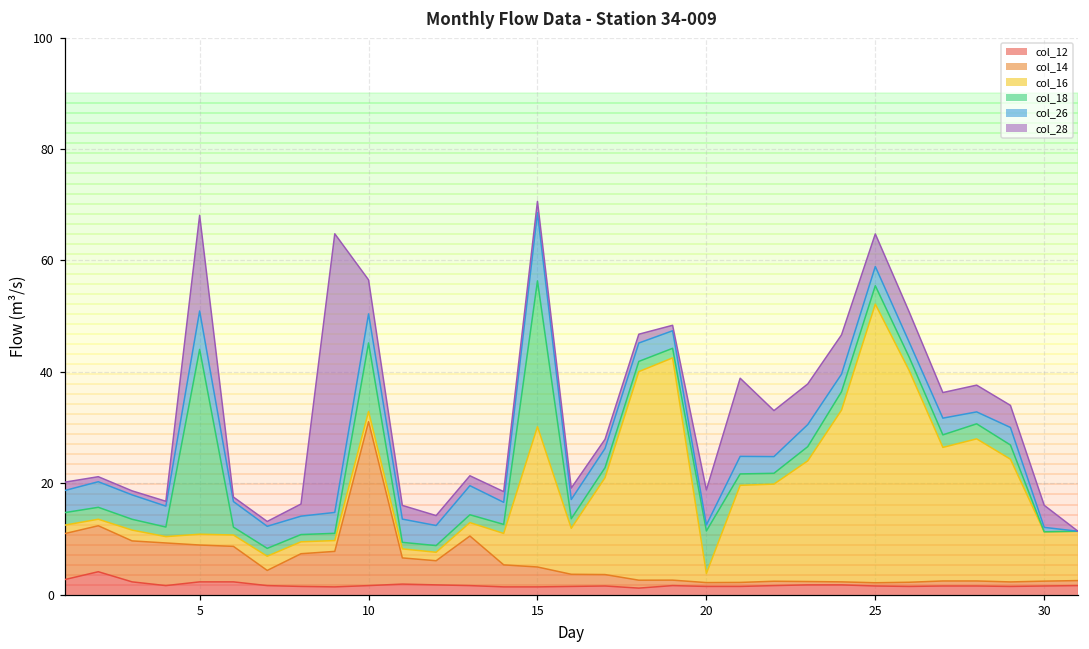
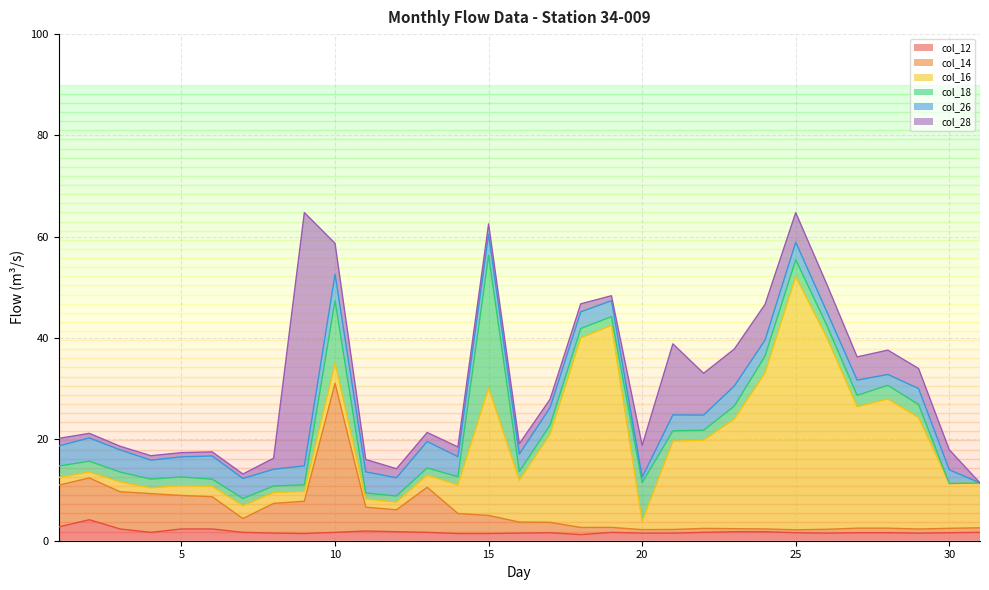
  {
    "col_16": {
      "5": 2,
-     "10": 2,
+     "10": 4,
      "15": 25,
      "20": 2,
      "25": 50
    },
    "col_18": {
-     "5": 33,
+     "5": 2,
      "10": 12,
      "15": 26,
      "20": 8,
      "25": 3
    },
    "col_26": {
-     "5": 7,
+     "5": 4,
      "10": 5,
-     "15": 12,
+     "15": 4,
      "20": 1,
      "25": 3,
-     "30": 1
+     "30": 3
    },
    "col_28": {
-     "5": 17,
+     "5": 1,
      "10": 6,
      "15": 2,
      "20": 6,
      "25": 6,
      "30": 4
    }
  }
